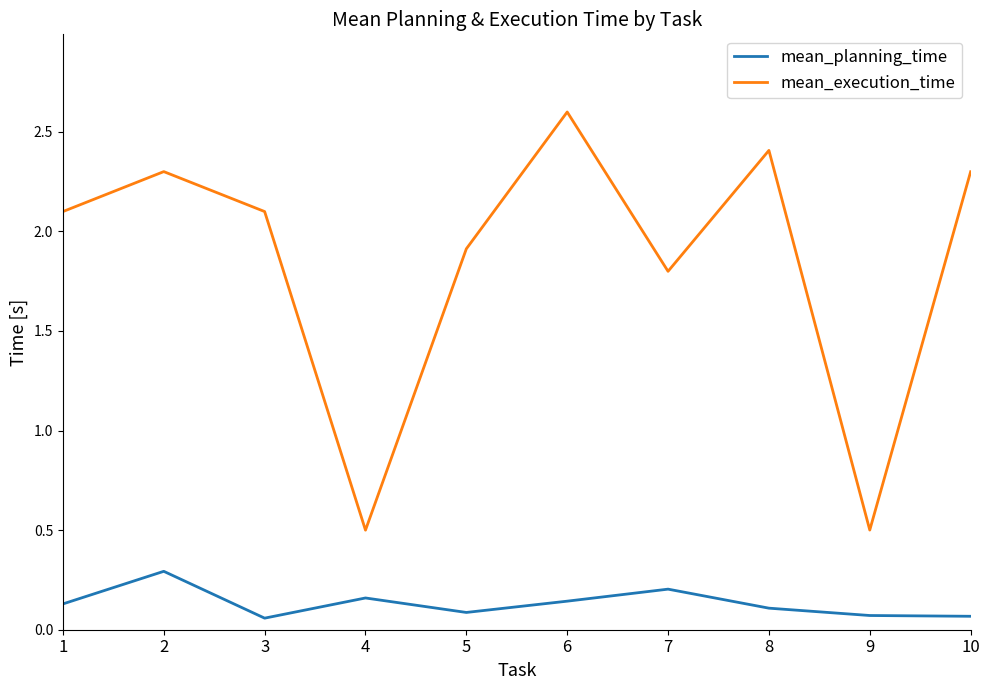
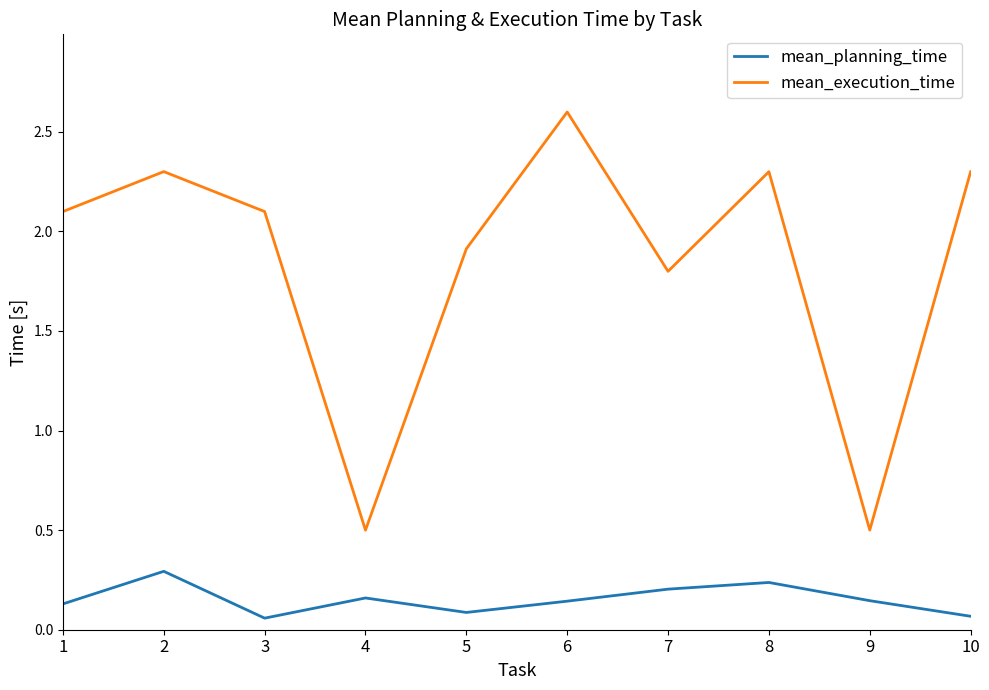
  {
    "mean_planning_time": {
      "1": 0.13,
      "2": 0.29,
      "3": 0.06,
      "4": 0.16,
      "5": 0.09,
      "6": 0.14,
      "7": 0.20,
-     "8": 0.11,
-     "9": 0.07,
+     "8": 0.24,
+     "9": 0.15,
      "10": 0.07
    },
    "mean_execution_time": {
      "1": 2.10,
      "2": 2.30,
      "3": 2.10,
      "4": 0.50,
      "5": 1.91,
      "6": 2.60,
      "7": 1.80,
-     "8": 2.41,
+     "8": 2.30,
      "9": 0.50,
      "10": 2.30
    }
  }
